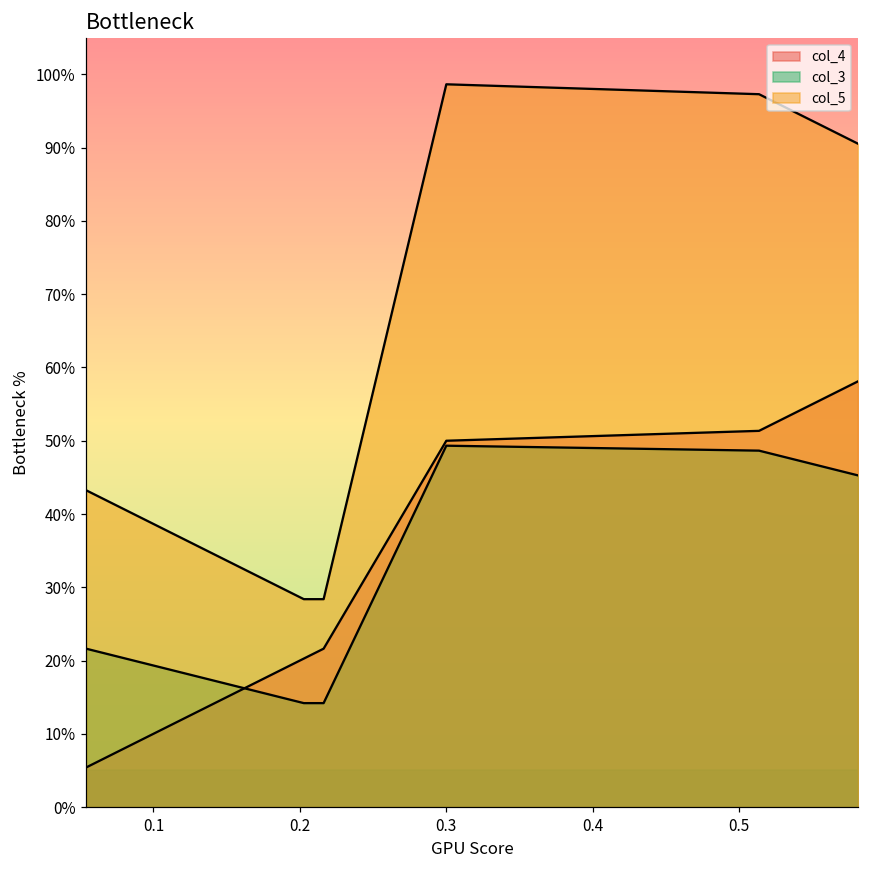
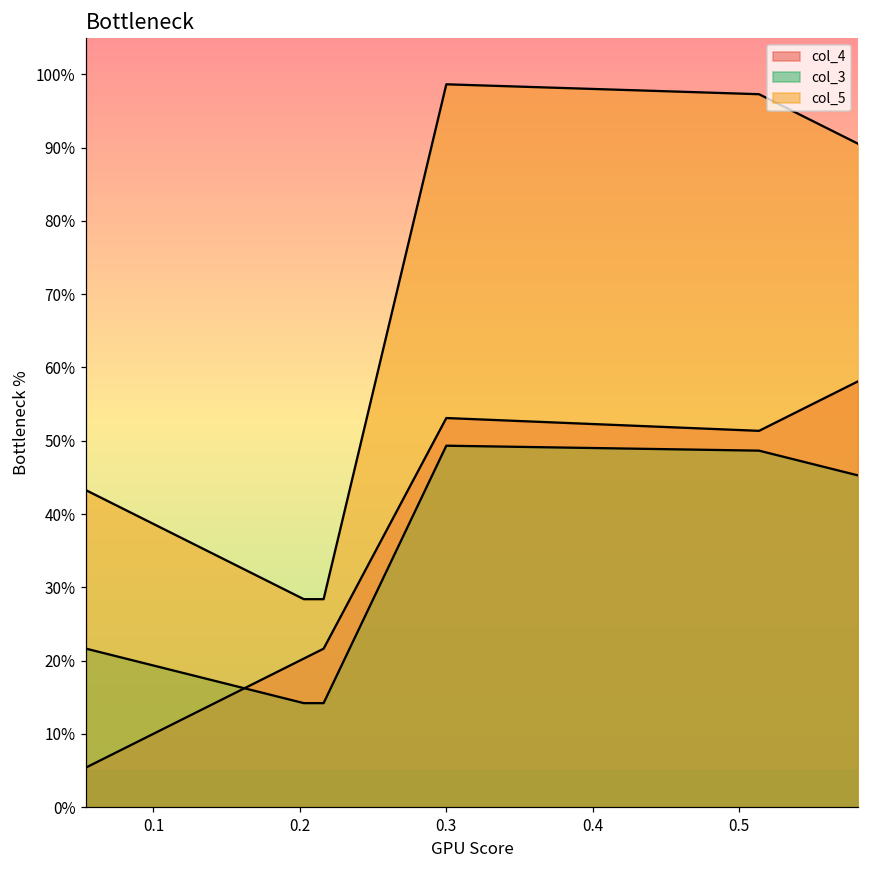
  {
    "col_4": {
-     "0.3": "50%"
+     "0.3": "53%"
    },
    "col_3": {
      "0.3": "49%"
    },
    "col_5": {
      "0.3": "99%"
    }
  }
